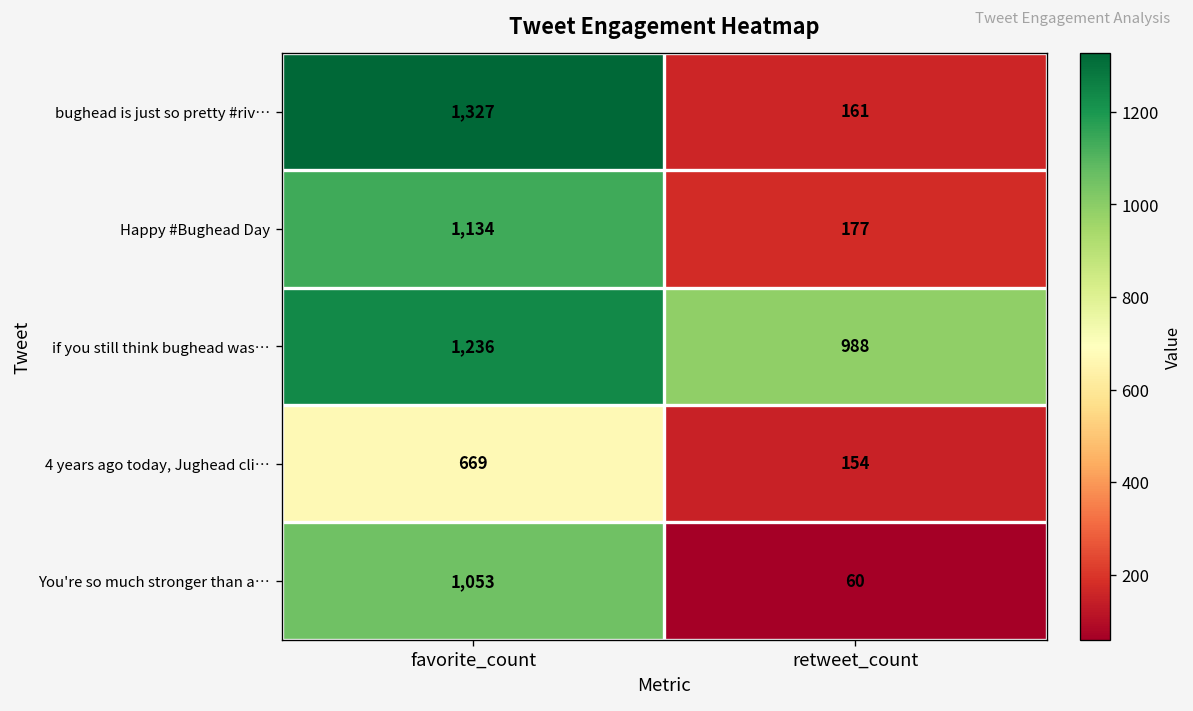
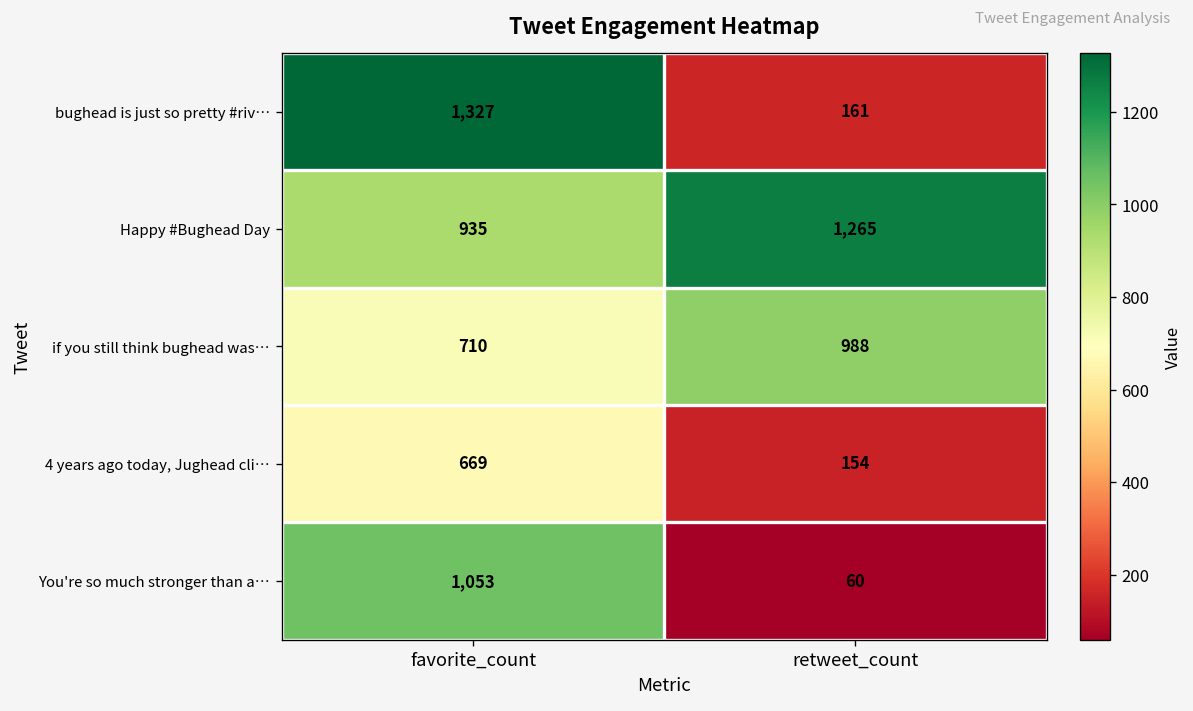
  {
    "bughead is just so pretty #riv…": {
      "favorite_count": "1,327",
      "retweet_count": "161"
    },
    "Happy #Bughead Day": {
-     "favorite_count": "1,134",
-     "retweet_count": "177"
+     "favorite_count": "935",
+     "retweet_count": "1,265"
    },
    "if you still think bughead was…": {
-     "favorite_count": "1,236",
+     "favorite_count": "710",
      "retweet_count": "988"
    },
    "4 years ago today, Jughead cli…": {
      "favorite_count": "669",
      "retweet_count": "154"
    },
    "You're so much stronger than a…": {
      "favorite_count": "1,053",
      "retweet_count": "60"
    }
  }
